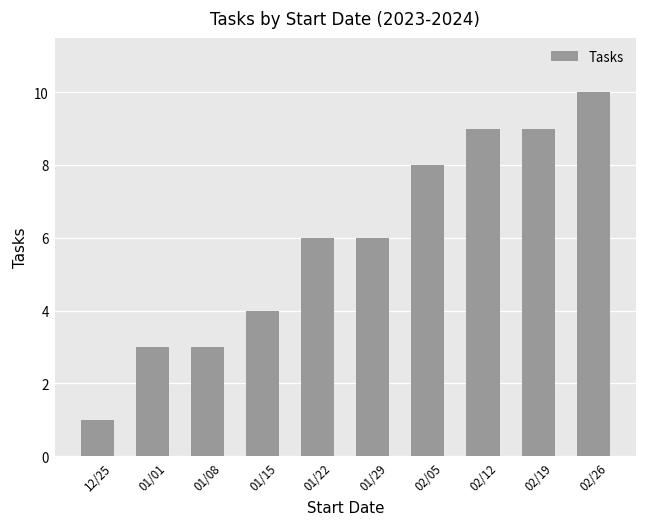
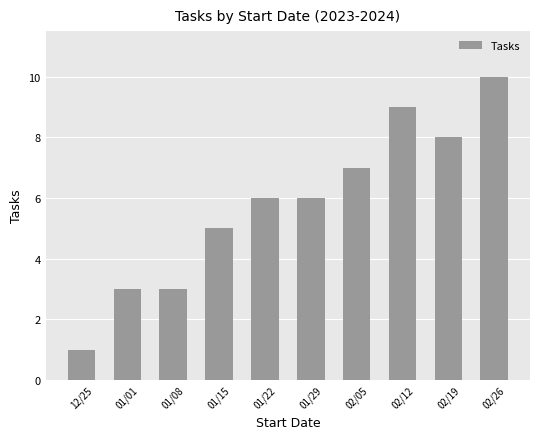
  {
    "12/25": 1,
    "01/01": 3,
    "01/08": 3,
-   "01/15": 4,
+   "01/15": 5,
    "01/22": 6,
    "01/29": 6,
-   "02/05": 8,
+   "02/05": 7,
    "02/12": 9,
-   "02/19": 9,
+   "02/19": 8,
    "02/26": 10
  }
